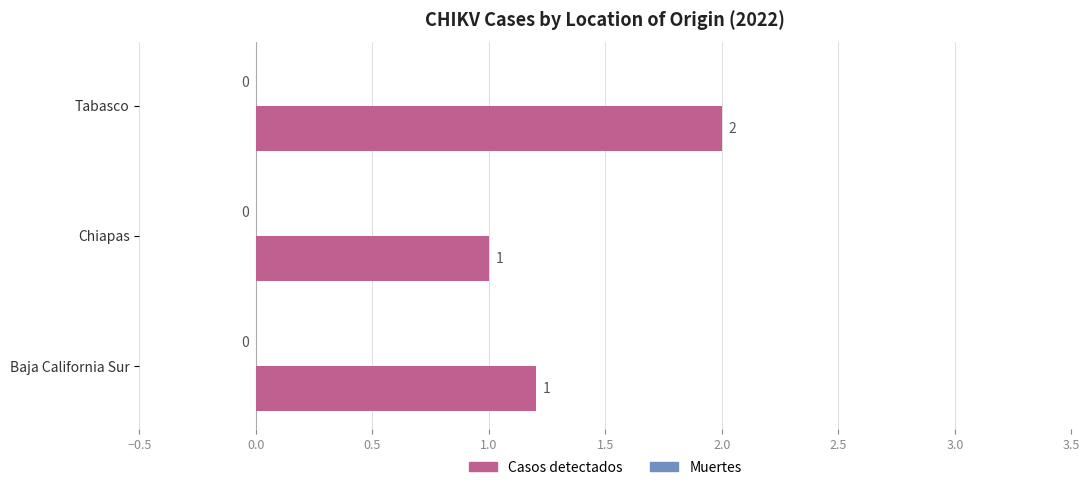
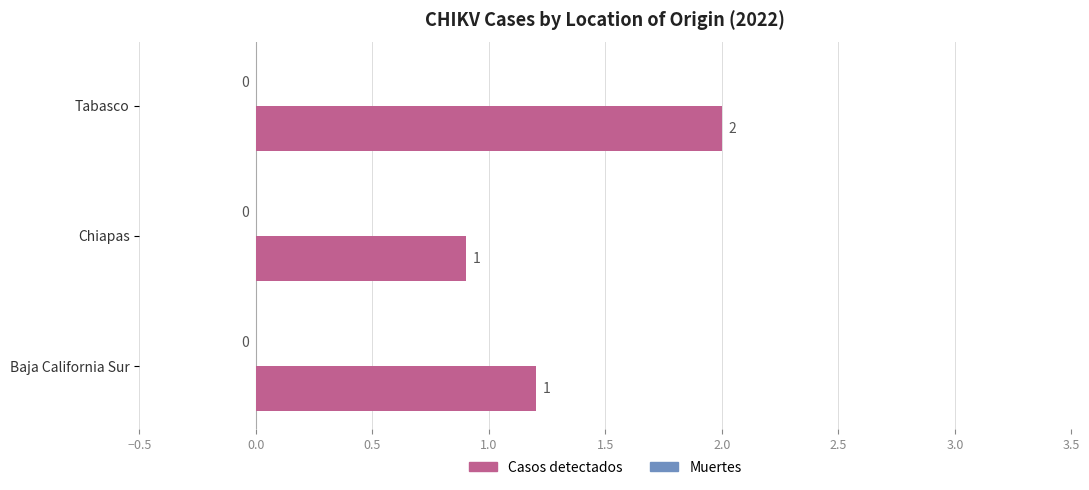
  {
    "Casos detectados": {
-     "Chiapas": 1.0
+     "Chiapas": 0.9
    },
    "Muertes": {
      "Tabasco": 0,
      "Chiapas": 0,
      "Baja California Sur": 0
    }
  }
